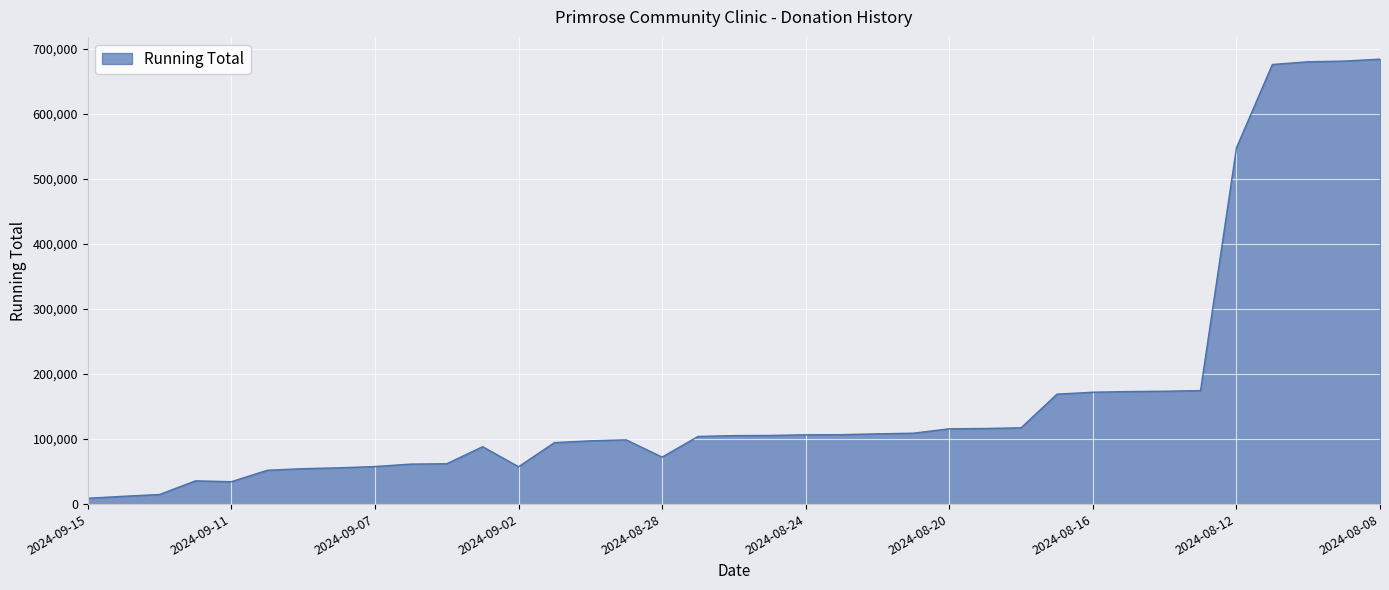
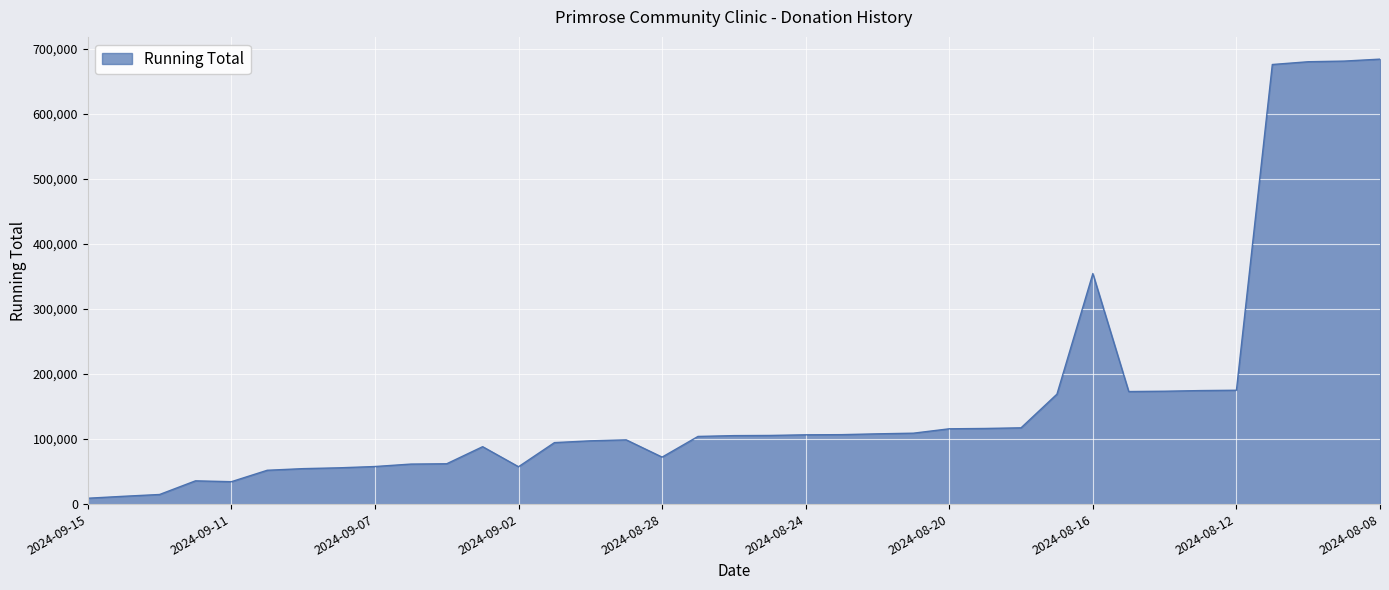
  {
    "2024-09-15": "10,000",
    "2024-09-11": "30,000",
    "2024-09-07": "60,000",
    "2024-09-02": "60,000",
    "2024-08-28": "70,000",
    "2024-08-24": "110,000",
    "2024-08-20": "120,000",
-   "2024-08-16": "170,000",
-   "2024-08-12": "550,000",
+   "2024-08-16": "350,000",
+   "2024-08-12": "180,000",
    "2024-08-08": "680,000"
  }
